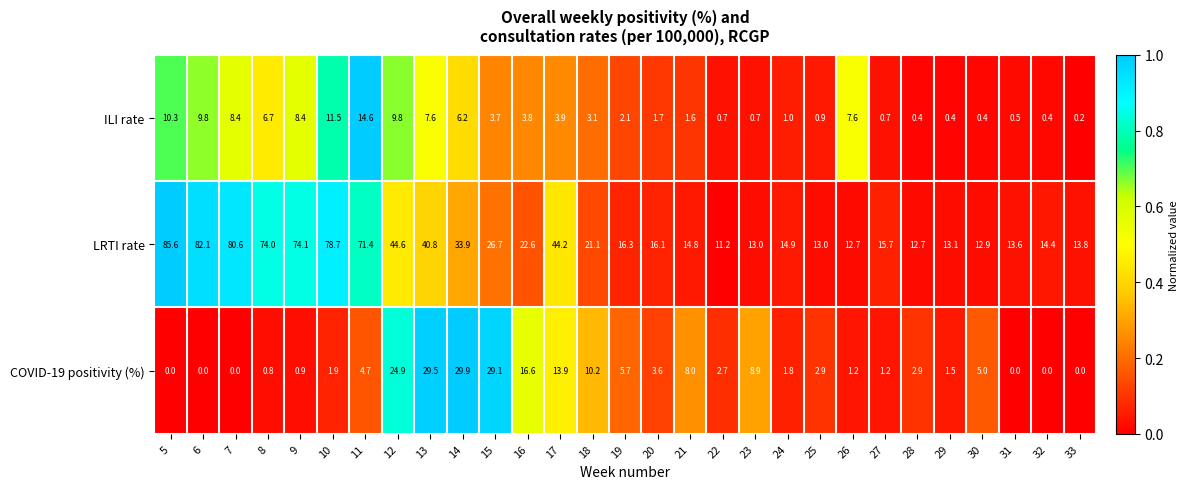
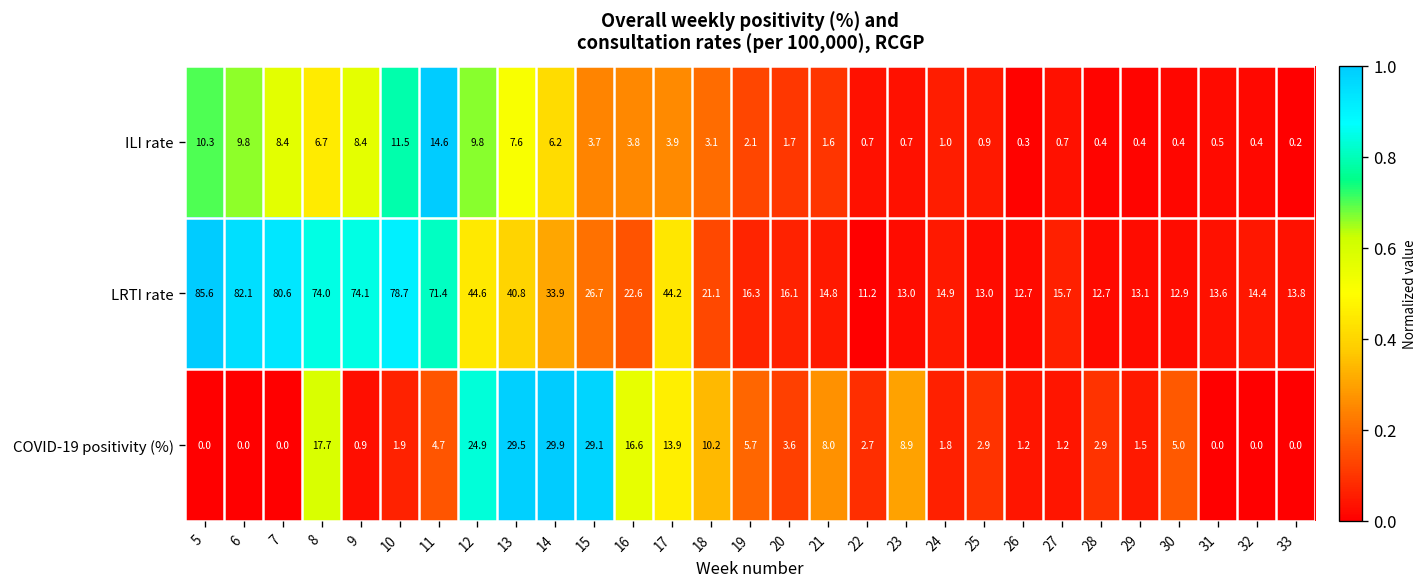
  {
    "ILI rate": {
      "5": 10.3,
      "6": 9.8,
      "7": 8.4,
      "8": 6.7,
      "9": 8.4,
      "10": 11.5,
      "11": 14.6,
      "12": 9.8,
      "13": 7.6,
      "14": 6.2,
      "15": 3.7,
      "16": 3.8,
      "17": 3.9,
      "18": 3.1,
      "19": 2.1,
      "20": 1.7,
      "21": 1.6,
      "22": 0.7,
      "23": 0.7,
      "24": 1.0,
      "25": 0.9,
-     "26": 7.6,
+     "26": 0.3,
      "27": 0.7,
      "28": 0.4,
      "29": 0.4,
      "30": 0.4,
      "31": 0.5,
      "32": 0.4,
      "33": 0.2
    },
    "LRTI rate": {
      "5": 85.6,
      "6": 82.1,
      "7": 80.6,
      "8": 74.0,
      "9": 74.1,
      "10": 78.7,
      "11": 71.4,
      "12": 44.6,
      "13": 40.8,
      "14": 33.9,
      "15": 26.7,
      "16": 22.6,
      "17": 44.2,
      "18": 21.1,
      "19": 16.3,
      "20": 16.1,
      "21": 14.8,
      "22": 11.2,
      "23": 13.0,
      "24": 14.9,
      "25": 13.0,
      "26": 12.7,
      "27": 15.7,
      "28": 12.7,
      "29": 13.1,
      "30": 12.9,
      "31": 13.6,
      "32": 14.4,
      "33": 13.8
    },
    "COVID-19 positivity (%)": {
      "5": 0.0,
      "6": 0.0,
      "7": 0.0,
-     "8": 0.8,
+     "8": 17.7,
      "9": 0.9,
      "10": 1.9,
      "11": 4.7,
      "12": 24.9,
      "13": 29.5,
      "14": 29.9,
      "15": 29.1,
      "16": 16.6,
      "17": 13.9,
      "18": 10.2,
      "19": 5.7,
      "20": 3.6,
      "21": 8.0,
      "22": 2.7,
      "23": 8.9,
      "24": 1.8,
      "25": 2.9,
      "26": 1.2,
      "27": 1.2,
      "28": 2.9,
      "29": 1.5,
      "30": 5.0,
      "31": 0.0,
      "32": 0.0,
      "33": 0.0
    }
  }
